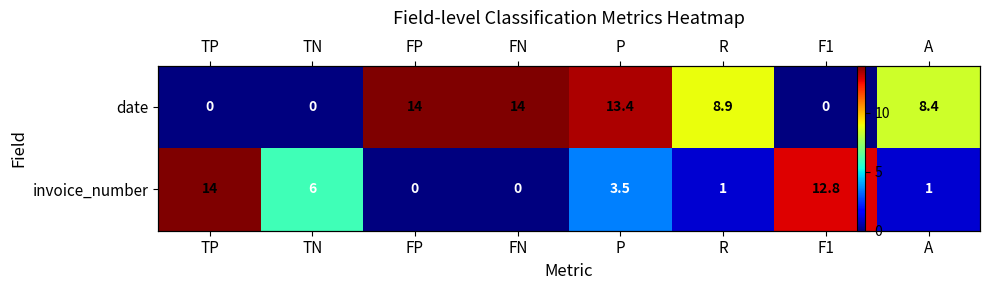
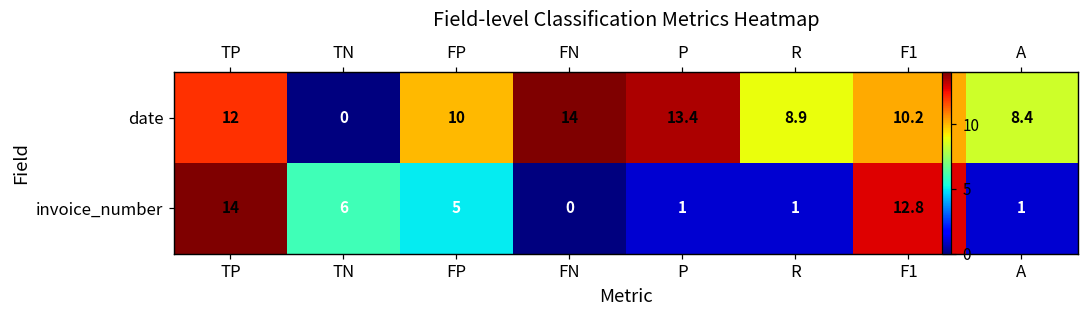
  {
    "date": {
-     "TP": 0,
+     "TP": 12,
      "TN": 0,
-     "FP": 14,
+     "FP": 10,
      "FN": 14,
      "P": 13.4,
      "R": 8.9,
-     "F1": 0,
+     "F1": 10.2,
      "A": 8.4
    },
    "invoice_number": {
      "TP": 14,
      "TN": 6,
-     "FP": 0,
+     "FP": 5,
      "FN": 0,
-     "P": 3.5,
+     "P": 1,
      "R": 1,
      "F1": 12.8,
      "A": 1
    }
  }
